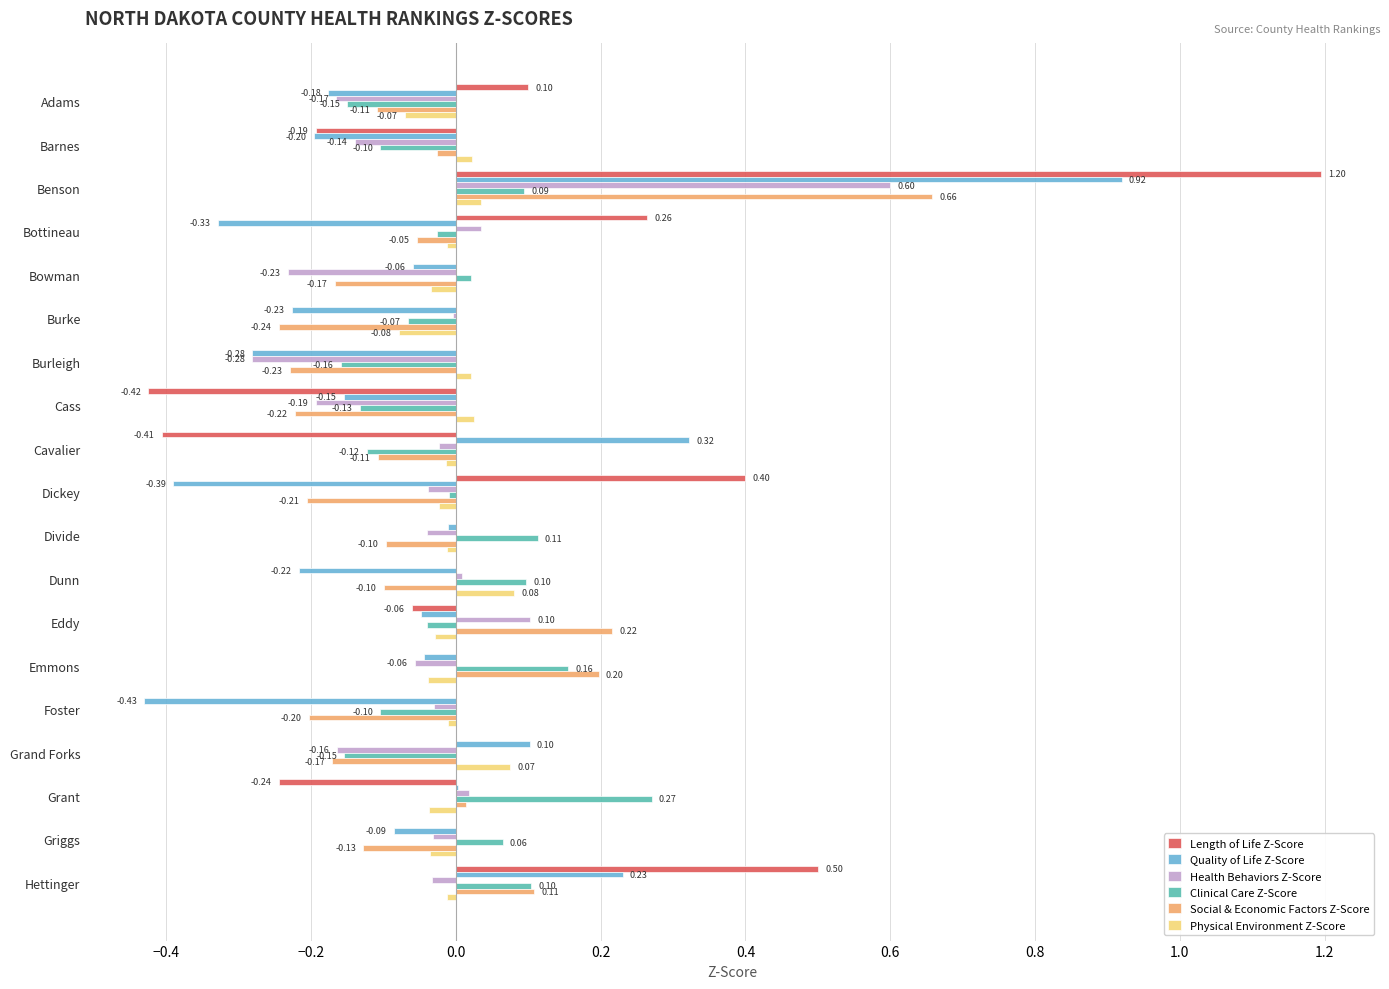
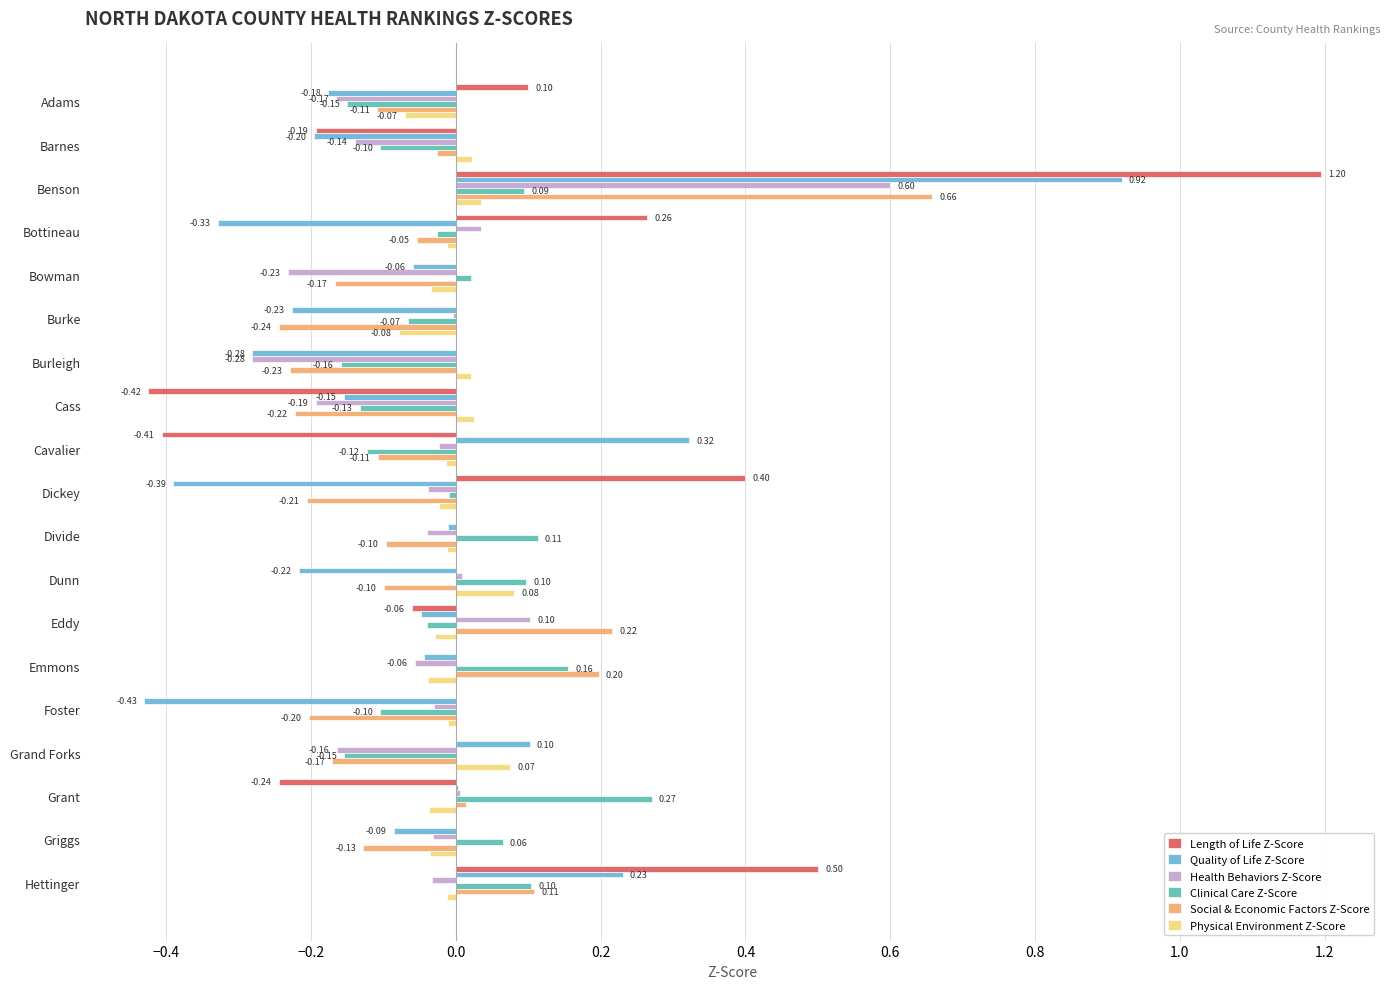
  {
    "Length of Life Z-Score": {
      "Adams": 0.10,
      "Benson": 1.20,
      "Bottineau": 0.26,
      "Cass": -0.42,
      "Cavalier": -0.41,
      "Dickey": 0.40,
      "Eddy": -0.06,
      "Grant": -0.24,
      "Hettinger": 0.50
    },
    "Health Behaviors Z-Score": {
      "Bottineau": 0.03,
      "Burke": 0.00,
      "Cavalier": -0.02,
      "Dickey": -0.04,
      "Divide": -0.04,
      "Dunn": 0.01,
      "Foster": -0.03,
-     "Grant": 0.02,
+     "Grant": 0.01,
      "Griggs": -0.03,
      "Hettinger": -0.03
    }
  }
